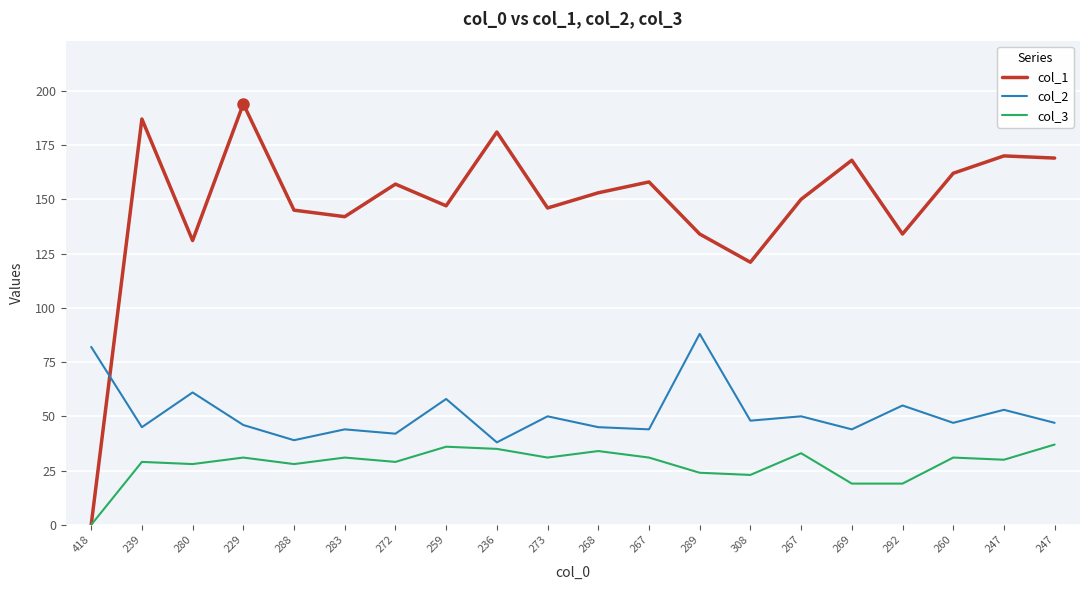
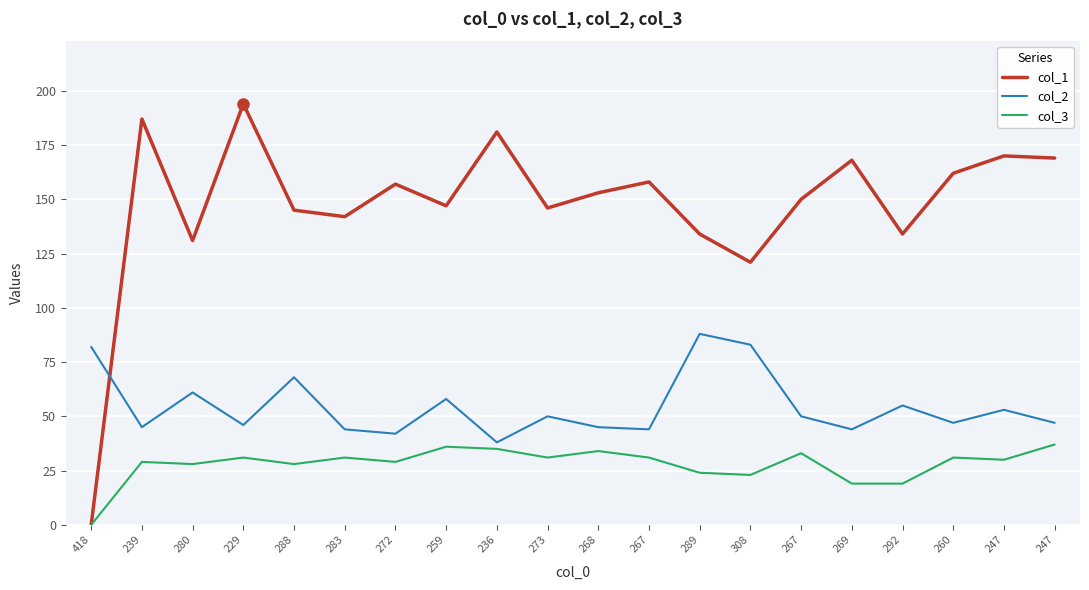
  {
    "col_2": {
      "418": 82,
      "239": 45,
      "280": 61,
      "229": 46,
-     "288": 39,
+     "288": 68,
      "283": 44,
      "272": 42,
      "259": 58,
      "236": 38,
      "273": 50,
      "268": 45,
      "289": 88,
-     "308": 48,
+     "308": 83,
      "269": 44,
      "292": 55,
      "260": 47
    },
    "col_3": {
      "239": 29,
      "280": 28,
      "229": 31,
      "288": 28,
      "283": 31,
      "272": 29,
      "259": 36,
      "236": 35,
      "273": 31,
      "268": 34,
      "289": 24,
      "308": 23,
      "269": 19,
      "292": 19,
      "260": 31
    }
  }
